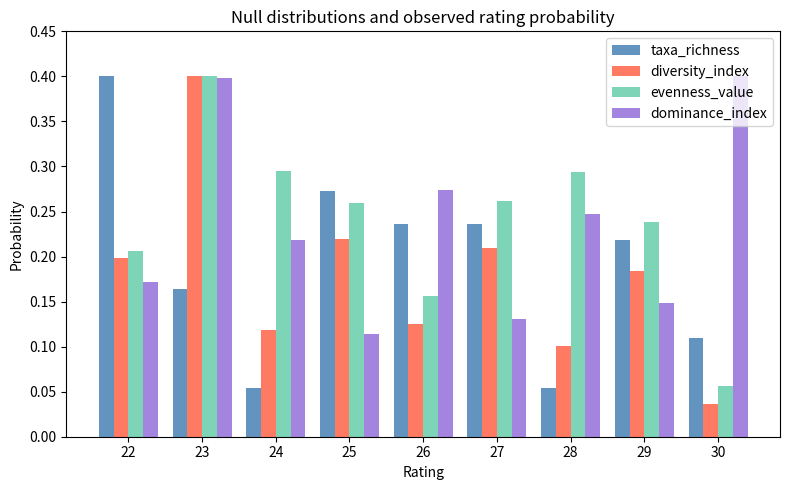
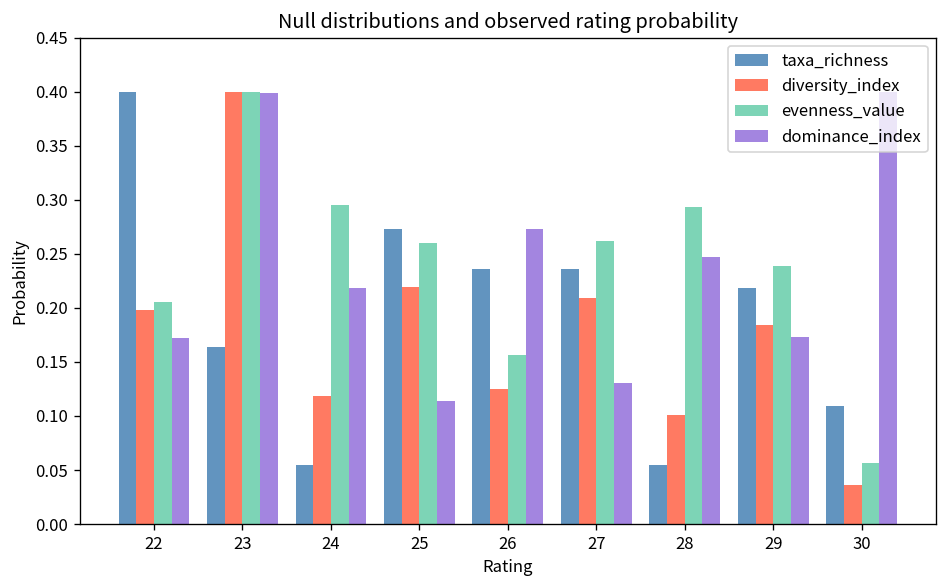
  {
    "taxa_richness": {
      "22": 0.40,
      "23": 0.16,
      "24": 0.05,
      "25": 0.27,
      "26": 0.24,
      "27": 0.24,
      "28": 0.05,
      "29": 0.22,
      "30": 0.11
    },
    "diversity_index": {
      "22": 0.20,
      "23": 0.40,
      "24": 0.12,
      "25": 0.22,
      "26": 0.13,
      "27": 0.21,
      "28": 0.10,
      "29": 0.18,
      "30": 0.04
    },
    "evenness_value": {
      "22": 0.21,
      "23": 0.40,
      "24": 0.30,
      "25": 0.26,
      "26": 0.16,
      "27": 0.26,
      "28": 0.29,
      "29": 0.24,
      "30": 0.06
    },
    "dominance_index": {
      "22": 0.17,
      "23": 0.40,
      "24": 0.22,
      "25": 0.11,
      "26": 0.27,
      "27": 0.13,
      "28": 0.25,
-     "29": 0.15
+     "29": 0.17
    }
  }
